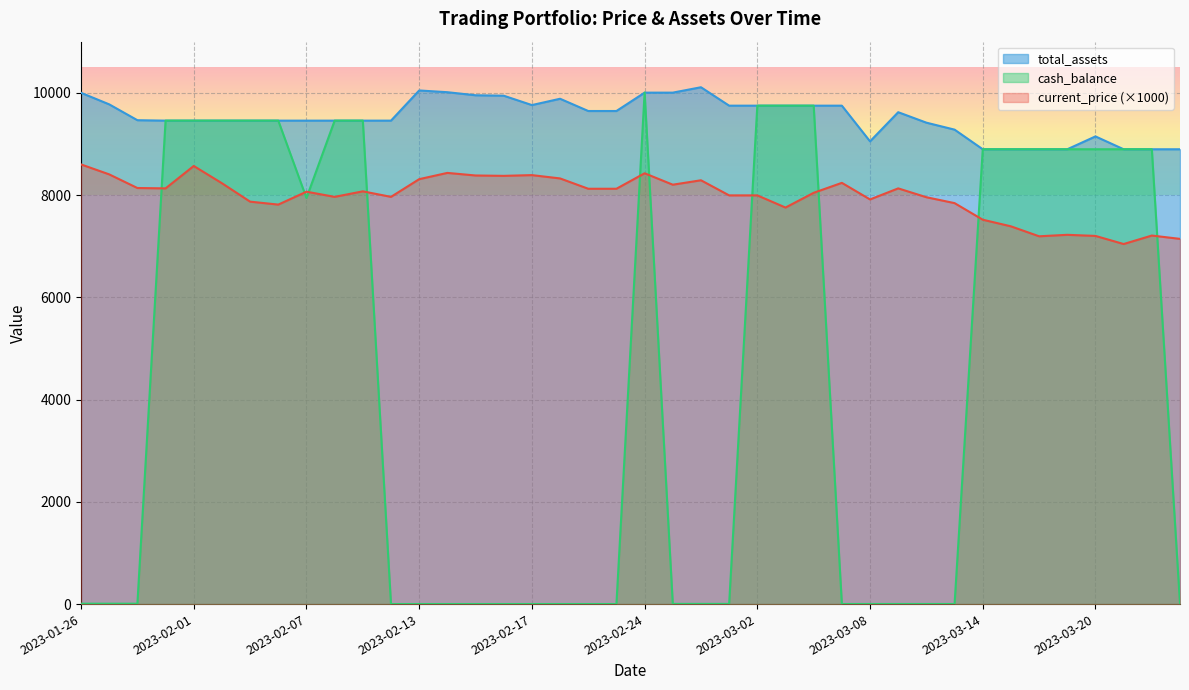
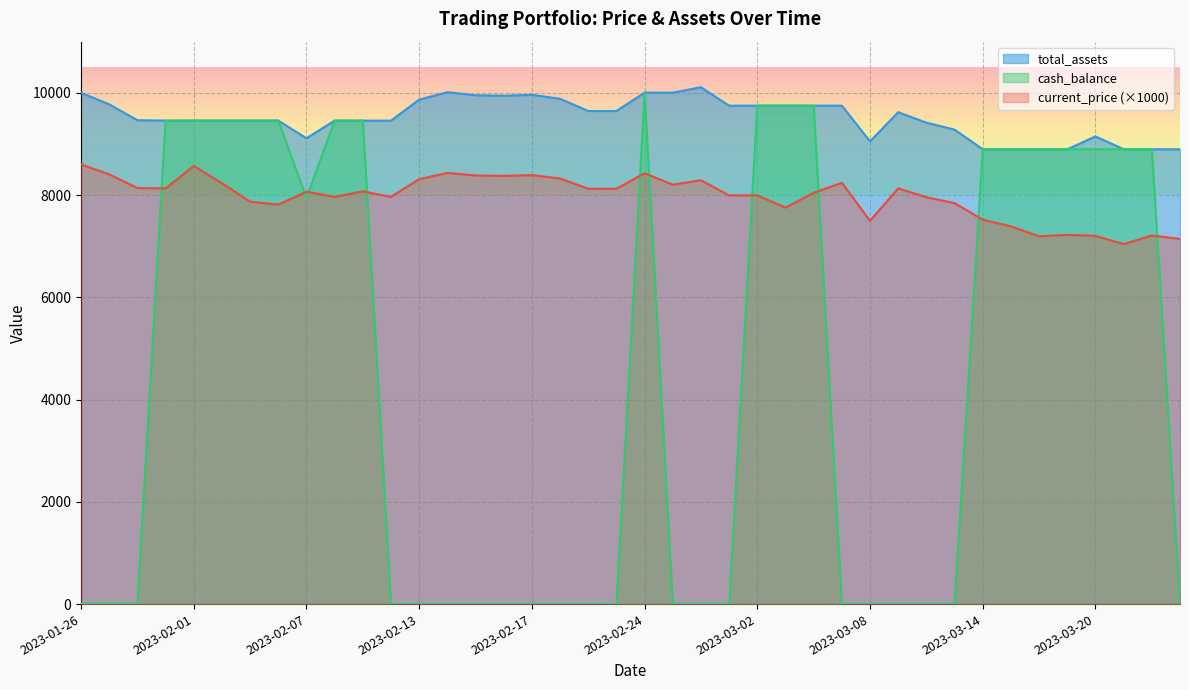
  {
    "total_assets": {
      "2023-01-26": 10000,
-     "2023-02-07": 9500,
-     "2023-02-13": 10000,
-     "2023-02-17": 9800,
+     "2023-02-07": 9100,
+     "2023-02-13": 9900,
+     "2023-02-17": 10000,
      "2023-03-08": 9100,
      "2023-03-20": 9100
    },
    "cash_balance": {
      "2023-01-26": 0,
      "2023-02-07": 7900,
      "2023-02-13": 0,
      "2023-02-17": 0,
      "2023-03-08": 0,
      "2023-03-20": 8900
    },
    "current_price (×1000)": {
      "2023-01-26": 8600,
      "2023-02-01": 8600,
      "2023-02-07": 8100,
      "2023-02-13": 8300,
      "2023-02-17": 8400,
      "2023-02-24": 8400,
      "2023-03-02": 8000,
-     "2023-03-08": 7900,
+     "2023-03-08": 7500,
      "2023-03-14": 7500,
      "2023-03-20": 7200
    }
  }
